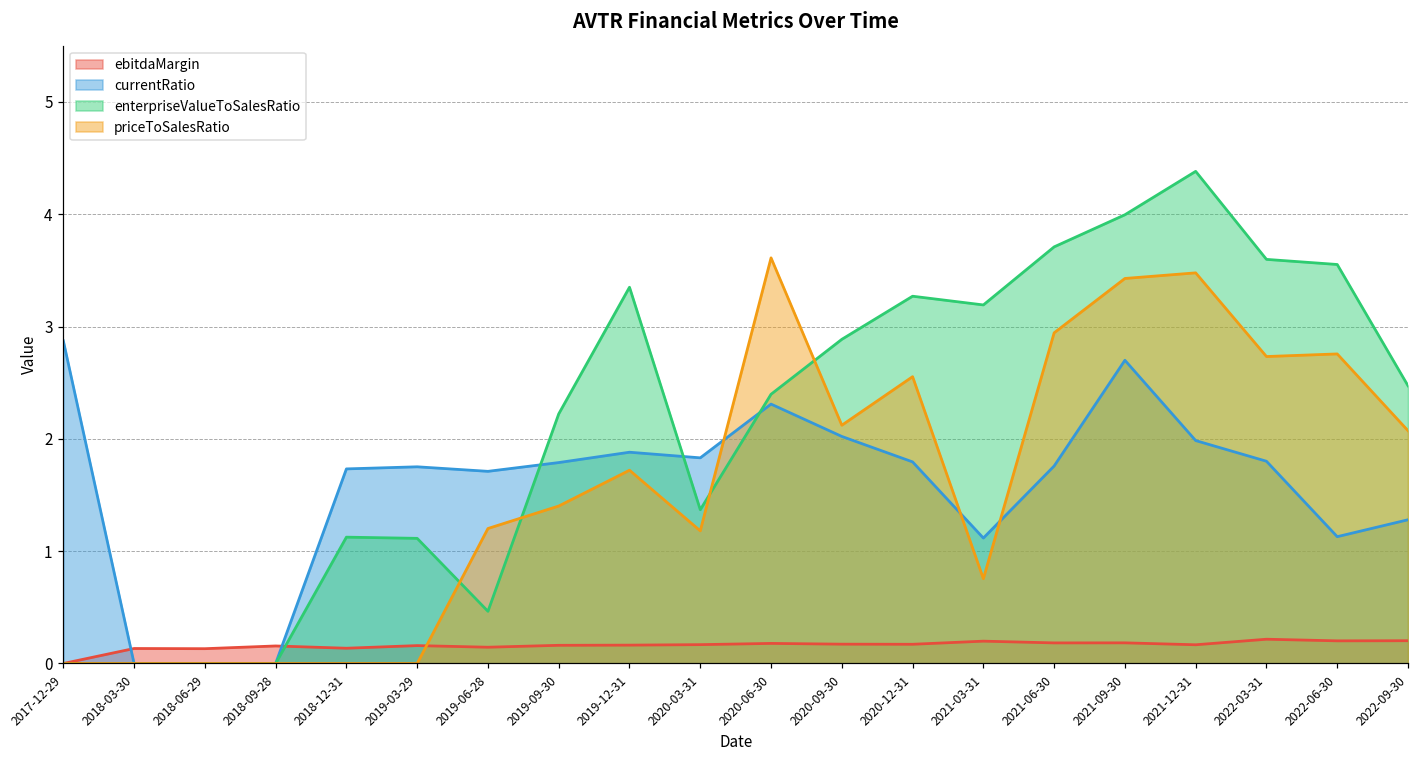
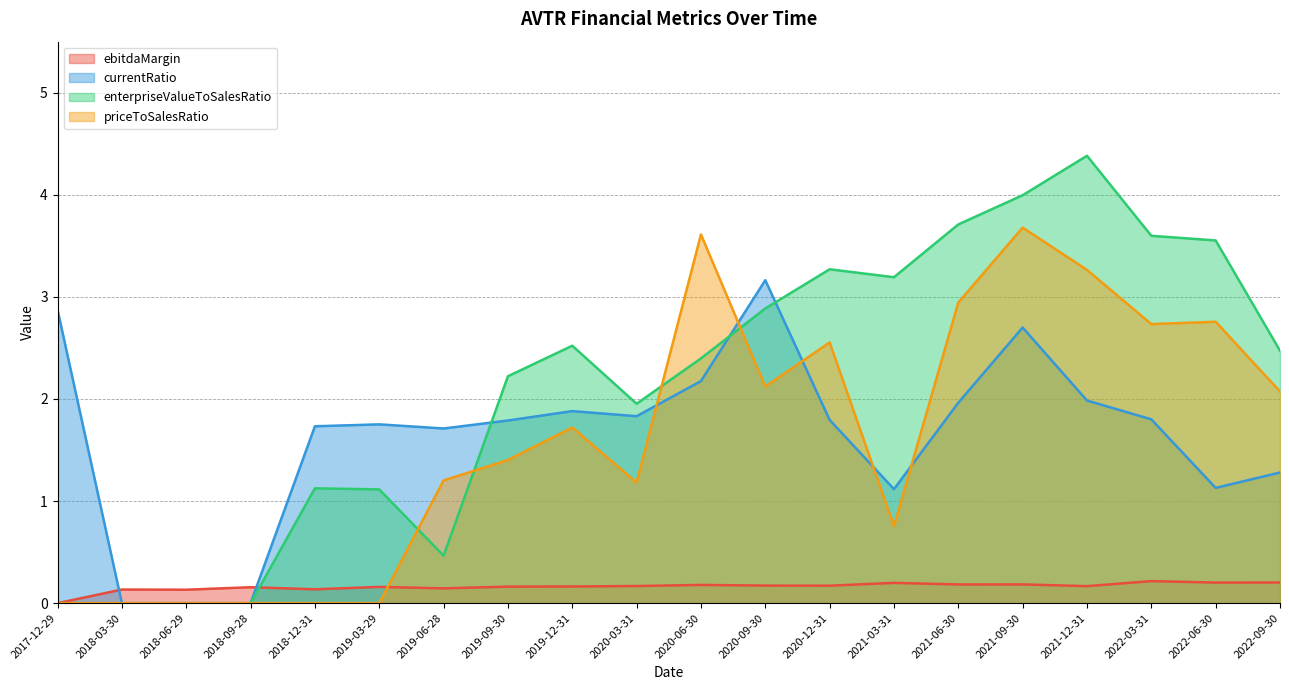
  {
    "ebitdaMargin": {
      "2018-03-30": 0.13,
      "2018-06-29": 0.13,
      "2018-09-28": 0.16,
      "2018-12-31": 0.14,
      "2019-03-29": 0.16,
      "2019-06-28": 0.14,
      "2019-09-30": 0.16,
      "2019-12-31": 0.16,
      "2020-03-31": 0.17,
      "2020-06-30": 0.18,
      "2020-09-30": 0.17,
      "2020-12-31": 0.17,
      "2021-03-31": 0.20,
      "2021-06-30": 0.18,
      "2021-09-30": 0.18,
      "2021-12-31": 0.17,
      "2022-03-31": 0.22,
      "2022-06-30": 0.20,
      "2022-09-30": 0.20
    },
    "currentRatio": {
      "2017-12-29": 2.87,
      "2018-12-31": 1.73,
      "2019-03-29": 1.75,
      "2019-06-28": 1.71,
      "2019-09-30": 1.79,
      "2019-12-31": 1.88,
      "2020-03-31": 1.83,
-     "2020-06-30": 2.31,
-     "2020-09-30": 2.02,
+     "2020-06-30": 2.18,
+     "2020-09-30": 3.16,
      "2020-12-31": 1.80,
      "2021-03-31": 1.12,
-     "2021-06-30": 1.76,
+     "2021-06-30": 1.96,
      "2021-09-30": 2.70,
      "2021-12-31": 1.98,
      "2022-03-31": 1.80,
      "2022-06-30": 1.13,
      "2022-09-30": 1.28
    },
    "enterpriseValueToSalesRatio": {
      "2018-12-31": 1.13,
      "2019-03-29": 1.11,
      "2019-06-28": 0.46,
      "2019-09-30": 2.22,
-     "2019-12-31": 3.35,
-     "2020-03-31": 1.37,
+     "2019-12-31": 2.52,
+     "2020-03-31": 1.95,
      "2020-06-30": 2.40,
      "2020-09-30": 2.89,
      "2020-12-31": 3.27,
      "2021-03-31": 3.19,
      "2021-06-30": 3.71,
      "2021-09-30": 4.00,
      "2021-12-31": 4.38,
      "2022-03-31": 3.60,
      "2022-06-30": 3.55,
      "2022-09-30": 2.47
    },
    "priceToSalesRatio": {
      "2018-12-31": 0.00,
      "2019-03-29": 0.00,
      "2019-06-28": 1.20,
      "2019-09-30": 1.40,
      "2019-12-31": 1.72,
      "2020-03-31": 1.18,
      "2020-06-30": 3.61,
      "2020-09-30": 2.12,
      "2020-12-31": 2.55,
      "2021-03-31": 0.76,
      "2021-06-30": 2.94,
-     "2021-09-30": 3.43,
-     "2021-12-31": 3.48,
+     "2021-09-30": 3.68,
+     "2021-12-31": 3.26,
      "2022-03-31": 2.73,
      "2022-06-30": 2.76,
      "2022-09-30": 2.07
    }
  }
